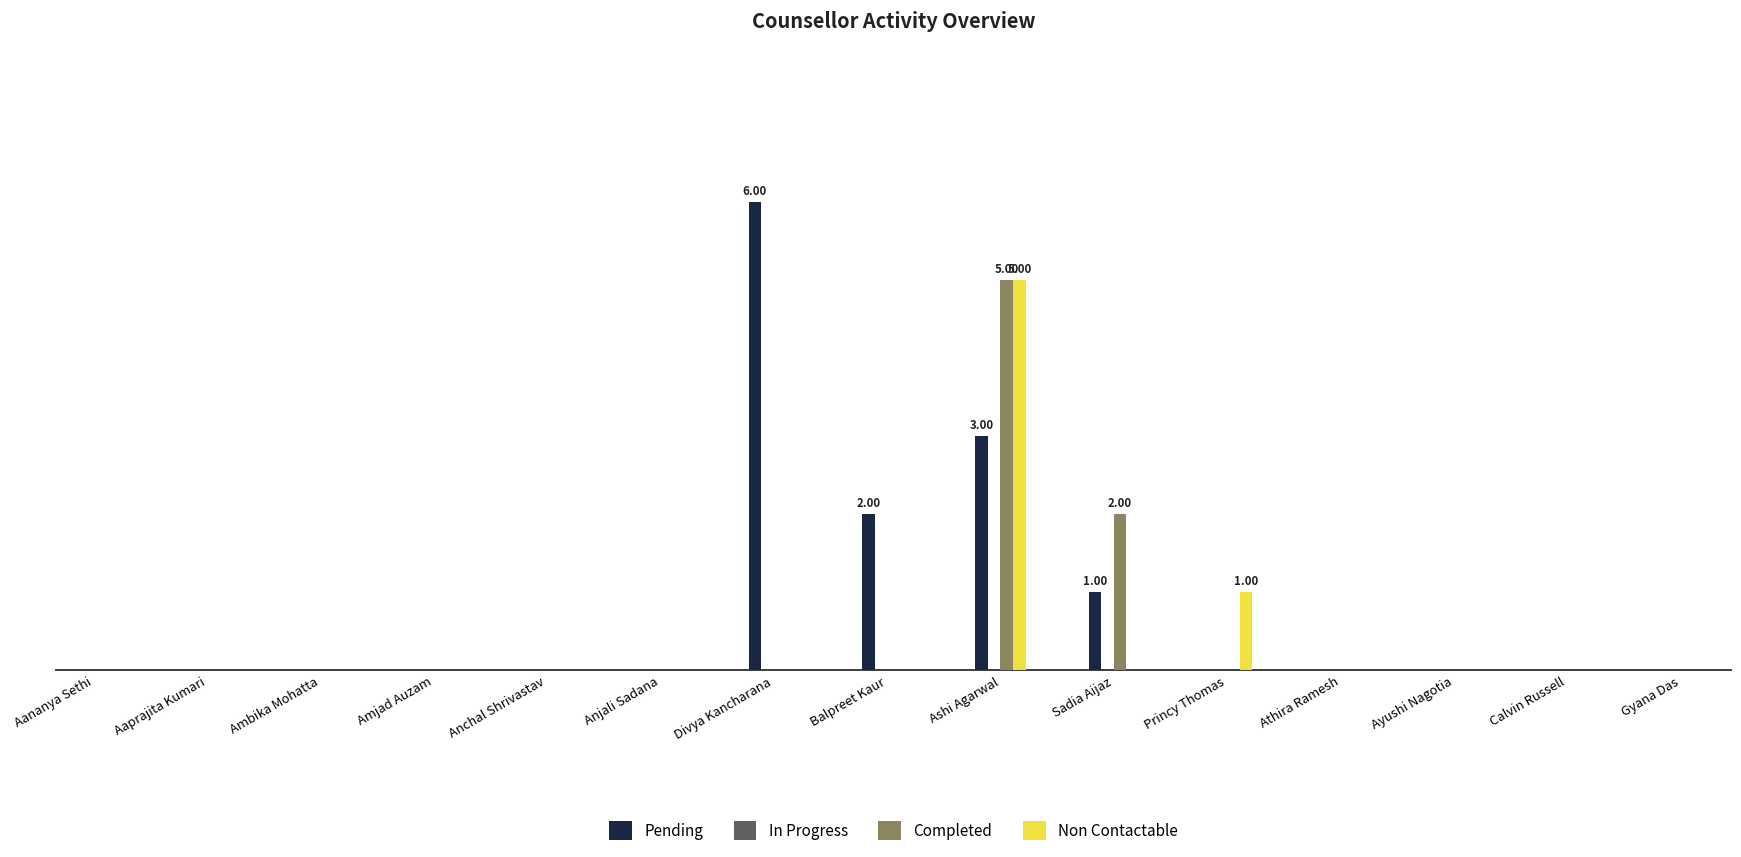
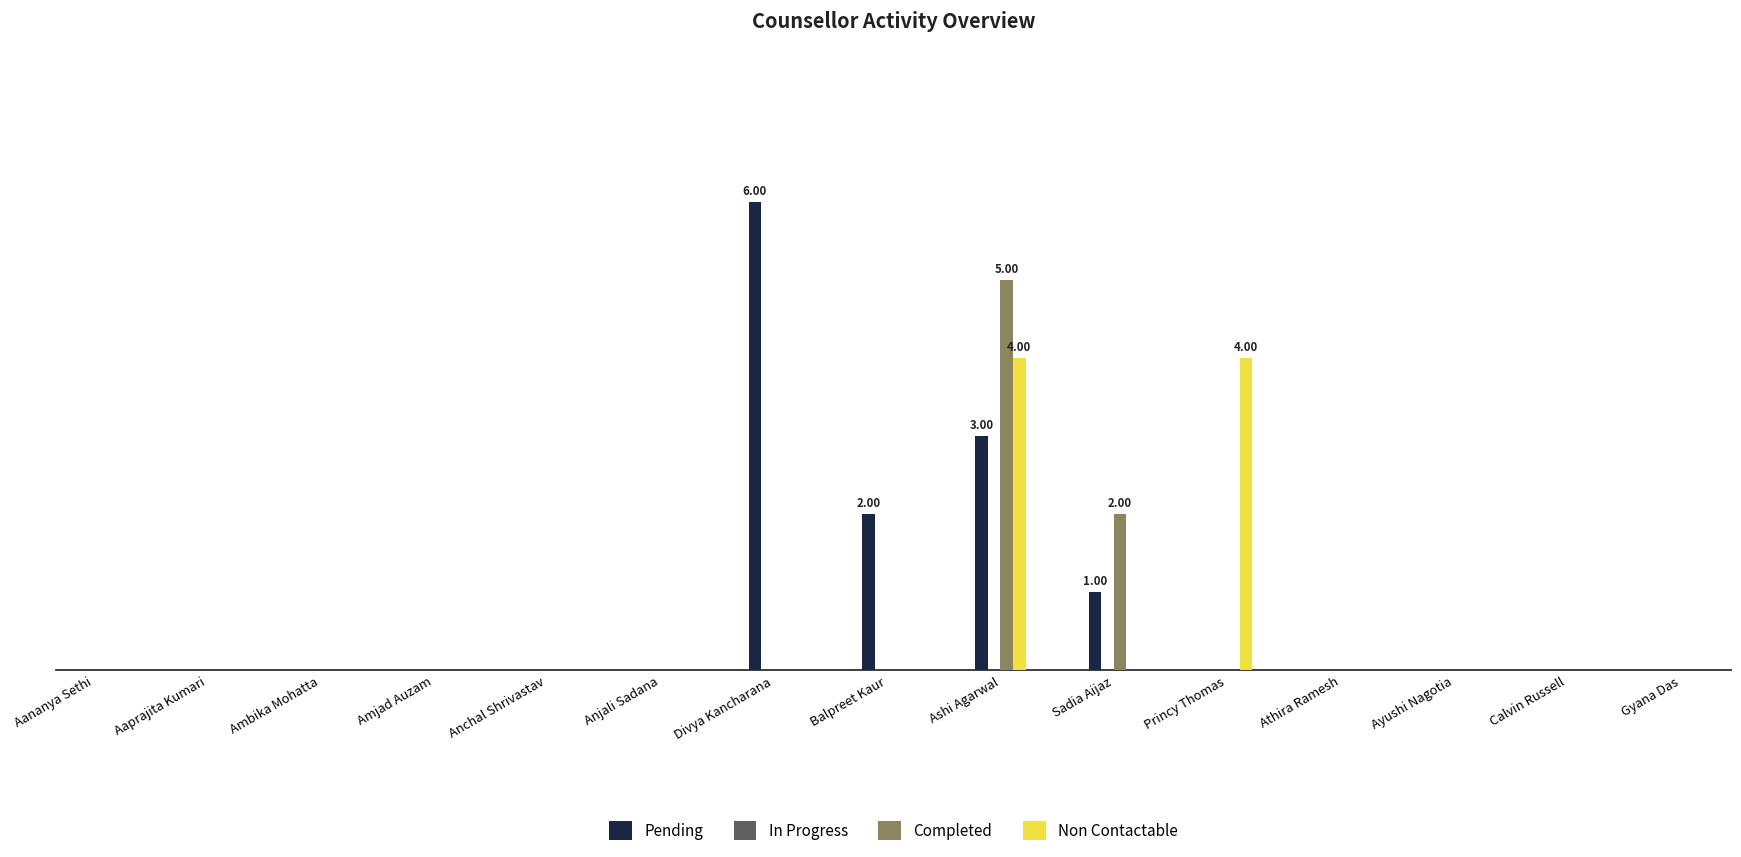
  {
    "Pending": {
      "Divya Kancharana": 6.00,
      "Balpreet Kaur": 2.00,
      "Ashi Agarwal": 3.00,
      "Sadia Aijaz": 1.00
    },
    "Non Contactable": {
-     "Ashi Agarwal": 5.00,
-     "Princy Thomas": 1.00
+     "Ashi Agarwal": 4.00,
+     "Princy Thomas": 4.00
    }
  }
